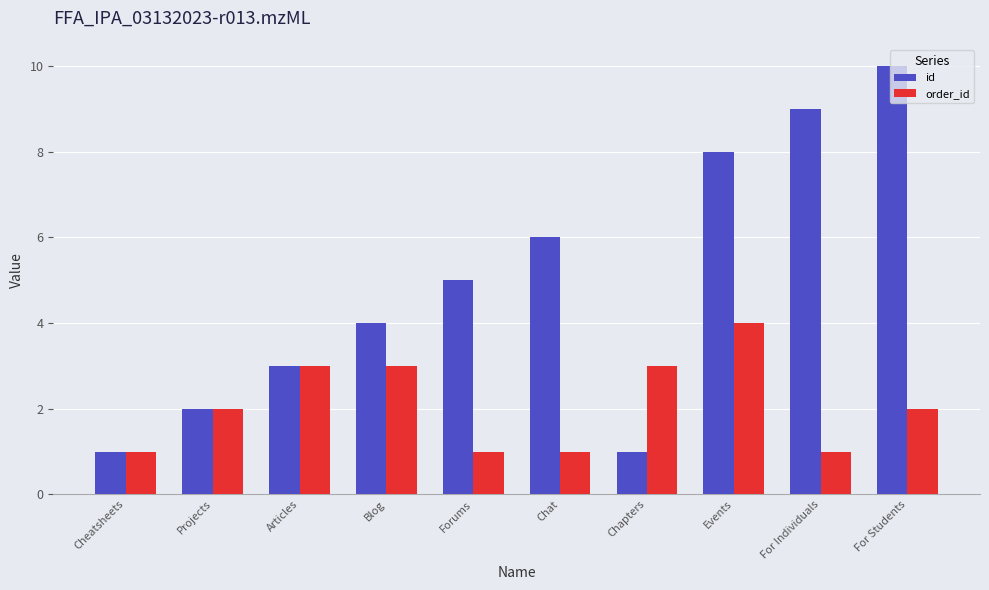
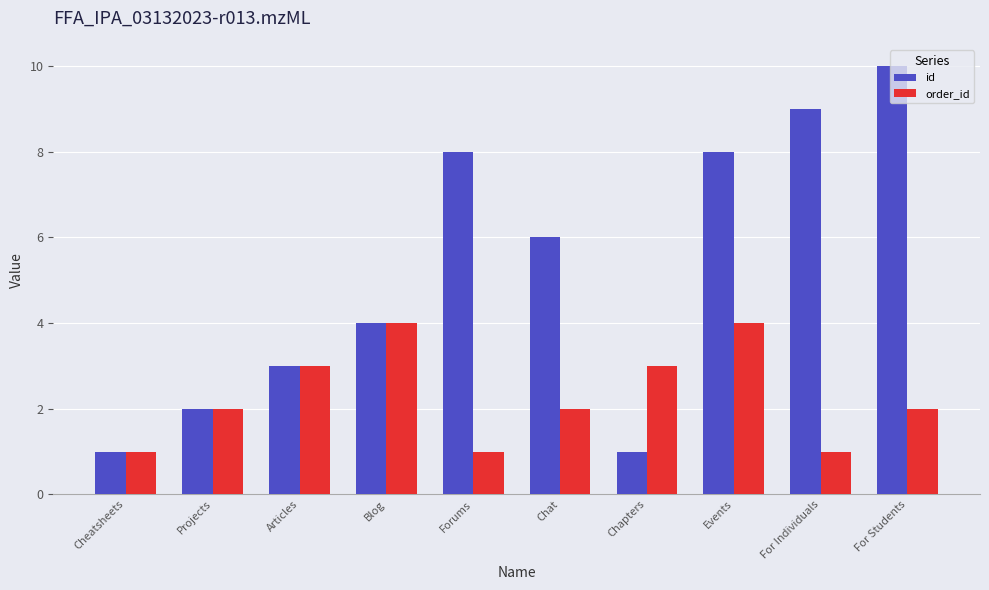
  {
    "id": {
      "Cheatsheets": 1,
      "Projects": 2,
      "Articles": 3,
      "Blog": 4,
-     "Forums": 5,
+     "Forums": 8,
      "Chat": 6,
      "Chapters": 1,
      "Events": 8,
      "For Individuals": 9
    },
    "order_id": {
      "Cheatsheets": 1,
      "Projects": 2,
      "Articles": 3,
-     "Blog": 3,
+     "Blog": 4,
      "Forums": 1,
-     "Chat": 1,
+     "Chat": 2,
      "Chapters": 3,
      "Events": 4,
      "For Individuals": 1,
      "For Students": 2
    }
  }
